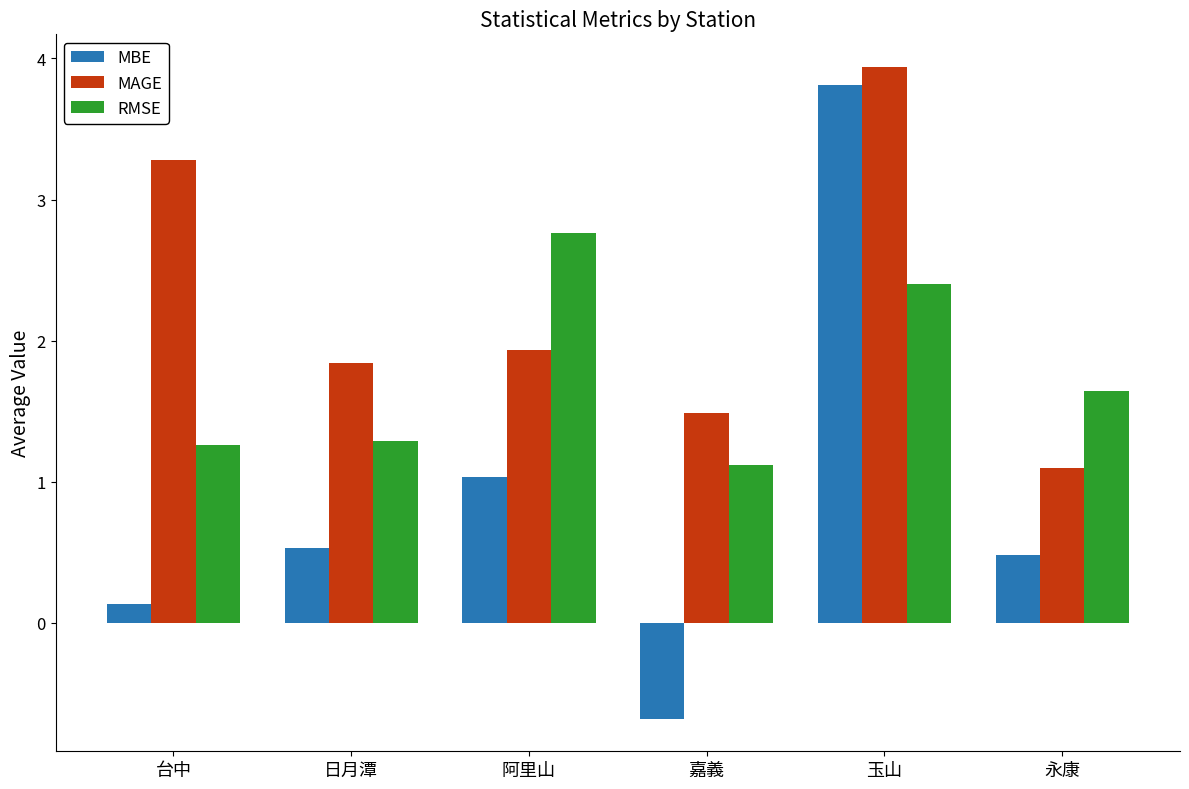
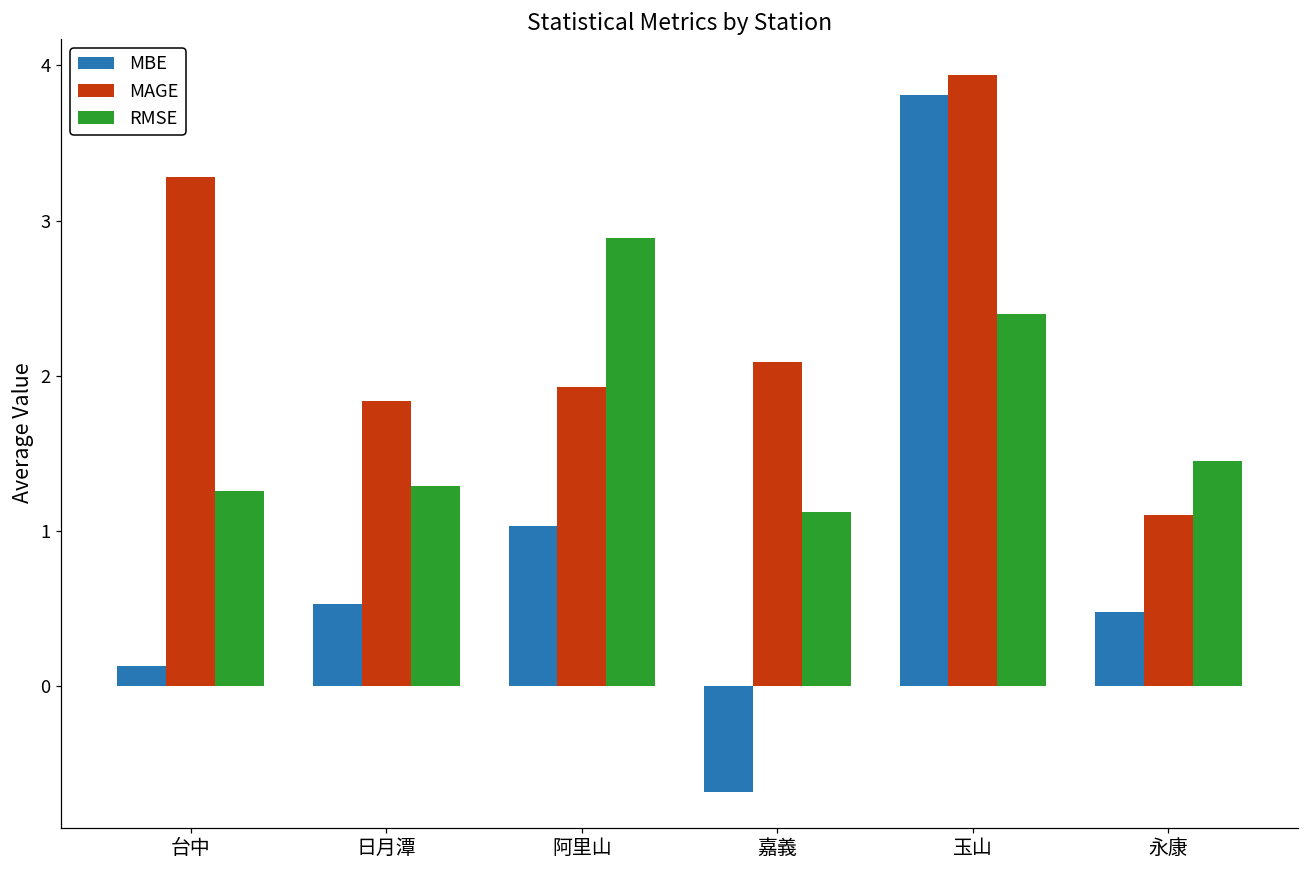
  {
    "MBE": {
      "台中": 0.13,
      "日月潭": 0.53,
      "阿里山": 1.03,
      "嘉義": -0.68,
      "玉山": 3.81,
      "永康": 0.48
    },
    "MAGE": {
      "台中": 3.28,
      "日月潭": 1.84,
      "阿里山": 1.93,
-     "嘉義": 1.49,
+     "嘉義": 2.09,
      "玉山": 3.94,
      "永康": 1.10
    },
    "RMSE": {
      "台中": 1.26,
      "日月潭": 1.29,
-     "阿里山": 2.76,
+     "阿里山": 2.89,
      "嘉義": 1.12,
      "玉山": 2.40,
-     "永康": 1.64
+     "永康": 1.45
    }
  }
